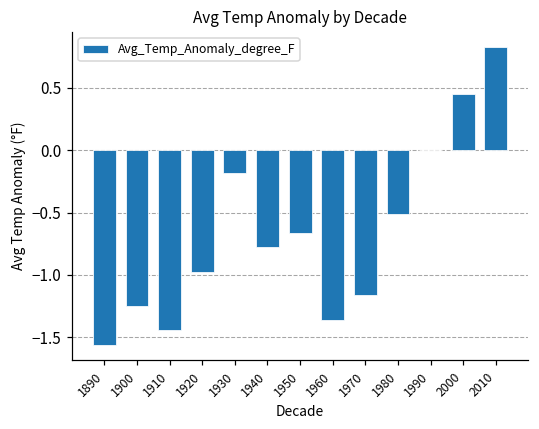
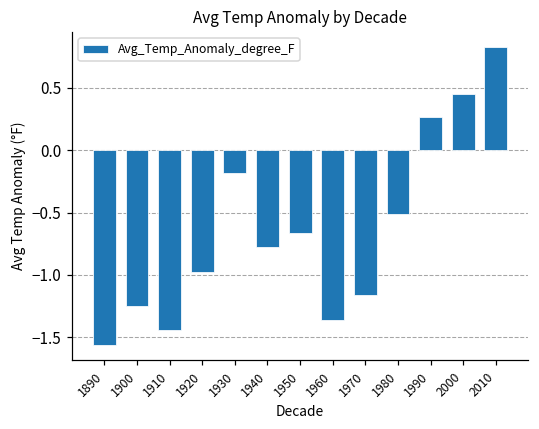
  {
    "1890": -1.56,
    "1900": -1.25,
    "1910": -1.44,
    "1920": -0.97,
    "1930": -0.19,
    "1940": -0.77,
    "1950": -0.67,
    "1960": -1.36,
    "1970": -1.16,
    "1980": -0.51,
-   "1990": 0.00,
+   "1990": 0.26,
    "2000": 0.45,
    "2010": 0.82
  }
